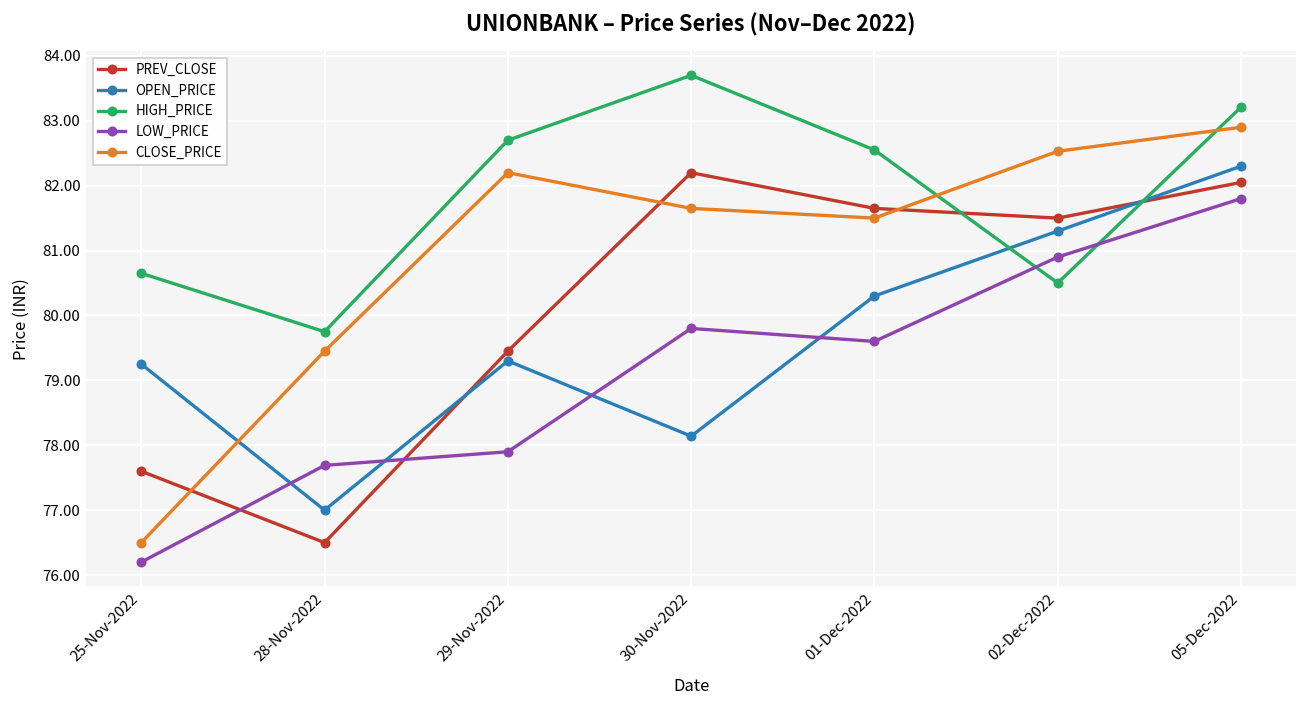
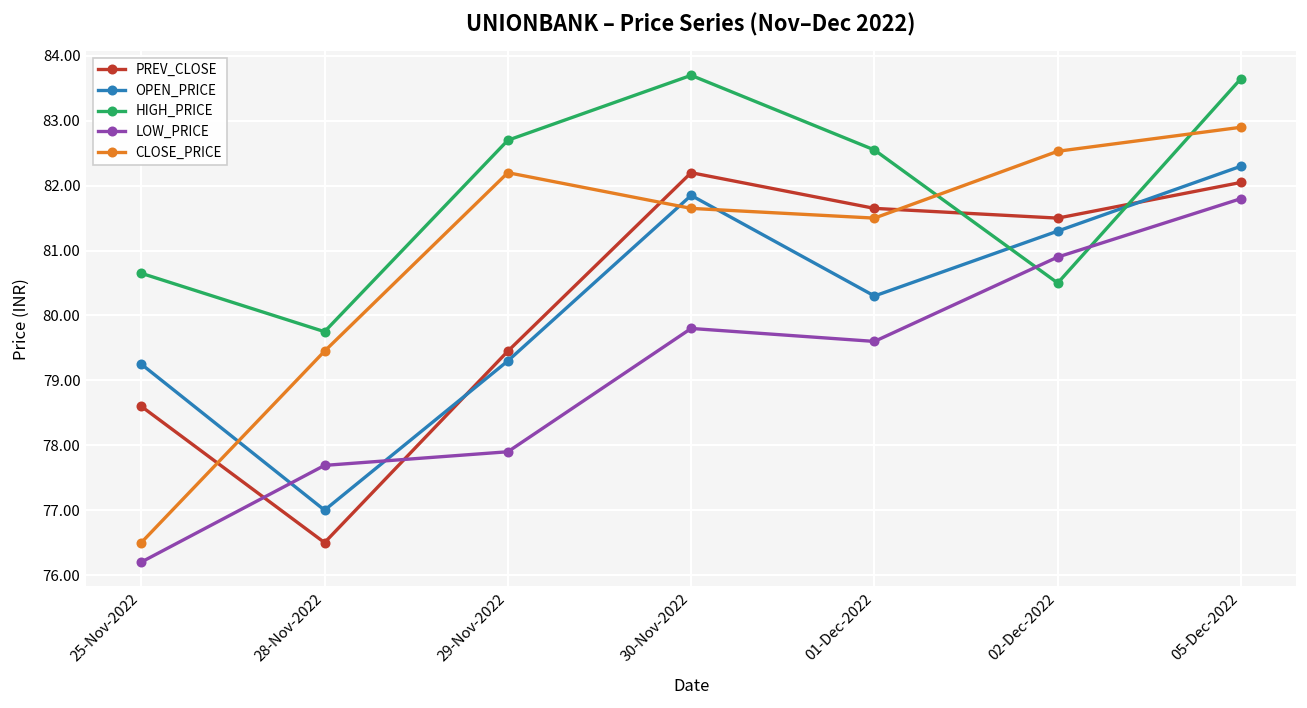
  {
    "PREV_CLOSE": {
-     "25-Nov-2022": 77.6,
+     "25-Nov-2022": 78.6,
      "28-Nov-2022": 76.5,
      "29-Nov-2022": 79.5,
      "30-Nov-2022": 82.2,
      "01-Dec-2022": 81.7,
      "02-Dec-2022": 81.5,
      "05-Dec-2022": 82.1
    },
    "OPEN_PRICE": {
      "25-Nov-2022": 79.3,
      "28-Nov-2022": 77.0,
      "29-Nov-2022": 79.3,
-     "30-Nov-2022": 78.1,
+     "30-Nov-2022": 81.9,
      "01-Dec-2022": 80.3,
      "02-Dec-2022": 81.3,
      "05-Dec-2022": 82.3
    },
    "HIGH_PRICE": {
      "25-Nov-2022": 80.7,
      "28-Nov-2022": 79.8,
      "29-Nov-2022": 82.7,
      "30-Nov-2022": 83.7,
      "01-Dec-2022": 82.6,
      "02-Dec-2022": 80.5,
-     "05-Dec-2022": 83.2
+     "05-Dec-2022": 83.7
    },
    "LOW_PRICE": {
      "25-Nov-2022": 76.2,
      "28-Nov-2022": 77.7,
      "29-Nov-2022": 77.9,
      "30-Nov-2022": 79.8,
      "01-Dec-2022": 79.6,
      "02-Dec-2022": 80.9,
      "05-Dec-2022": 81.8
    },
    "CLOSE_PRICE": {
      "25-Nov-2022": 76.5,
      "28-Nov-2022": 79.5,
      "29-Nov-2022": 82.2,
      "30-Nov-2022": 81.7,
      "01-Dec-2022": 81.5,
      "02-Dec-2022": 82.5,
      "05-Dec-2022": 82.9
    }
  }
